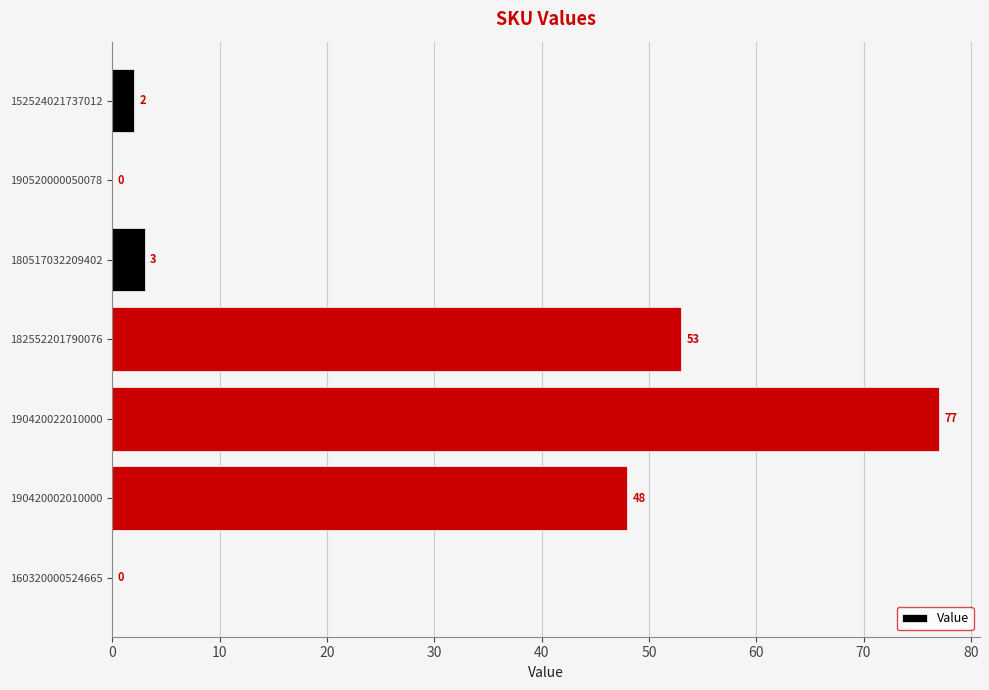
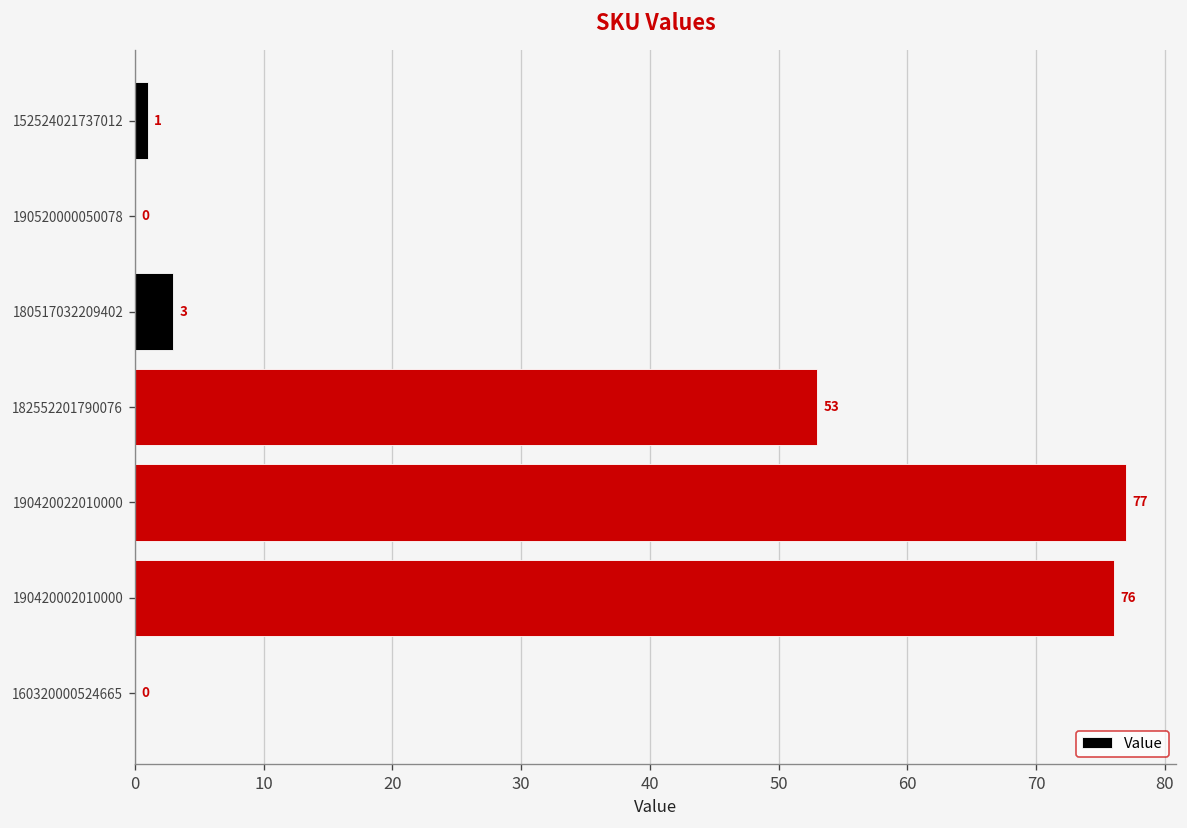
  {
-   "152524021737012": 2,
+   "152524021737012": 1,
    "190520000050078": 0,
    "180517032209402": 3,
    "182552201790076": 53,
    "190420022010000": 77,
-   "190420002010000": 48,
+   "190420002010000": 76,
    "160320000524665": 0
  }
